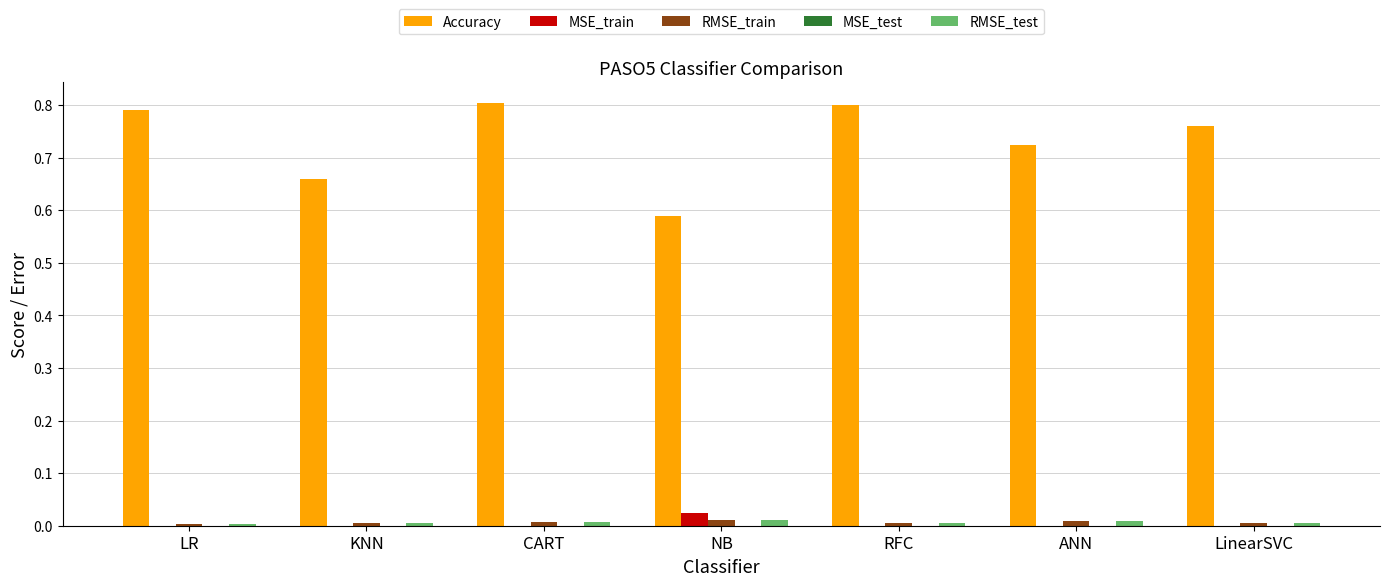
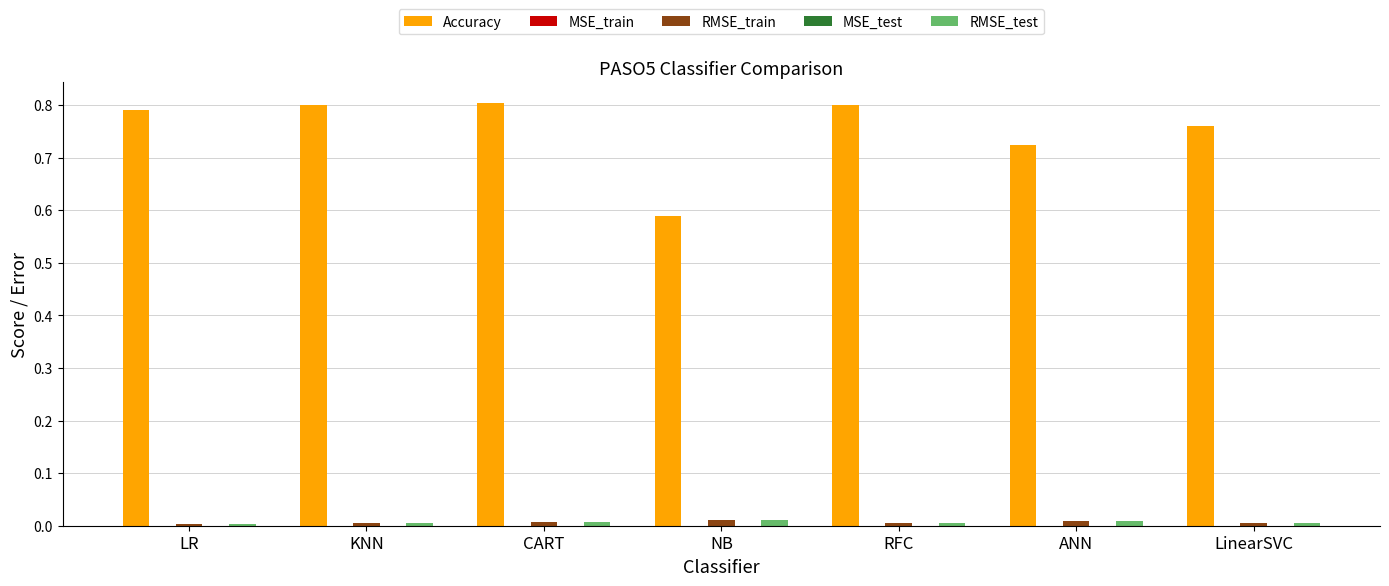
  {
    "Accuracy": {
      "LR": 0.79,
-     "KNN": 0.66,
+     "KNN": 0.80,
      "CART": 0.80,
      "NB": 0.59,
      "RFC": 0.80,
      "ANN": 0.72,
      "LinearSVC": 0.76
    },
    "MSE_train": {
-     "NB": 0.02
+     "NB": 0.00
    },
    "RMSE_train": {
      "CART": 0.01,
      "NB": 0.01,
      "RFC": 0.01,
      "ANN": 0.01
    },
    "RMSE_test": {
      "CART": 0.01,
      "NB": 0.01,
      "RFC": 0.01,
      "ANN": 0.01
    }
  }
